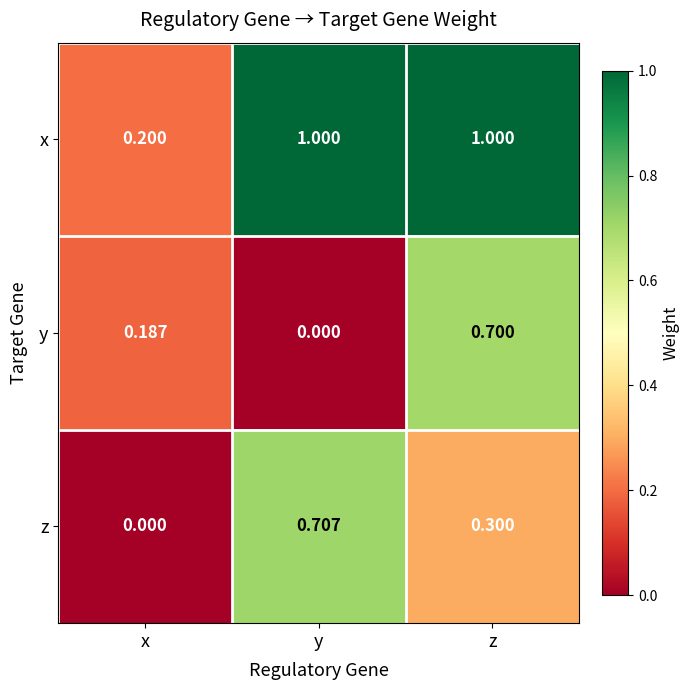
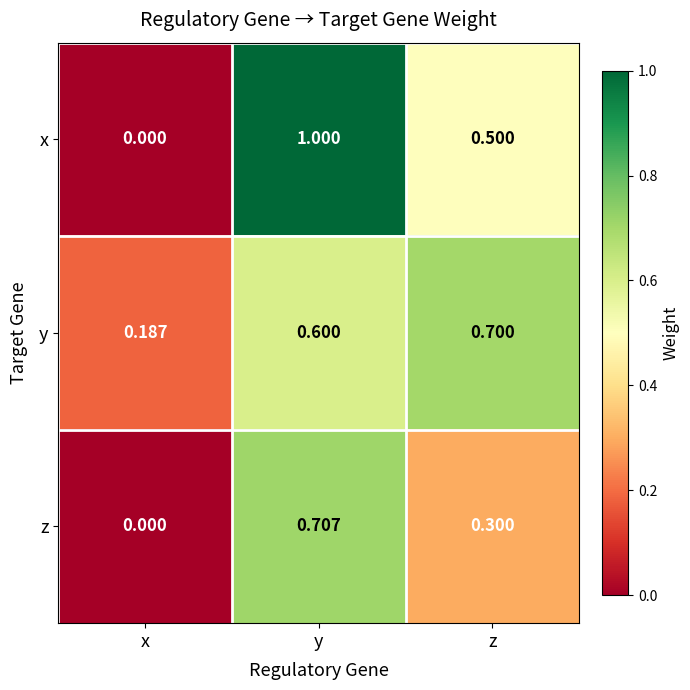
  {
    "x": {
-     "x": 0.200,
+     "x": 0.000,
      "y": 1.000,
-     "z": 1.000
+     "z": 0.500
    },
    "y": {
      "x": 0.187,
-     "y": 0.000,
+     "y": 0.600,
      "z": 0.700
    },
    "z": {
      "x": 0.000,
      "y": 0.707,
      "z": 0.300
    }
  }
